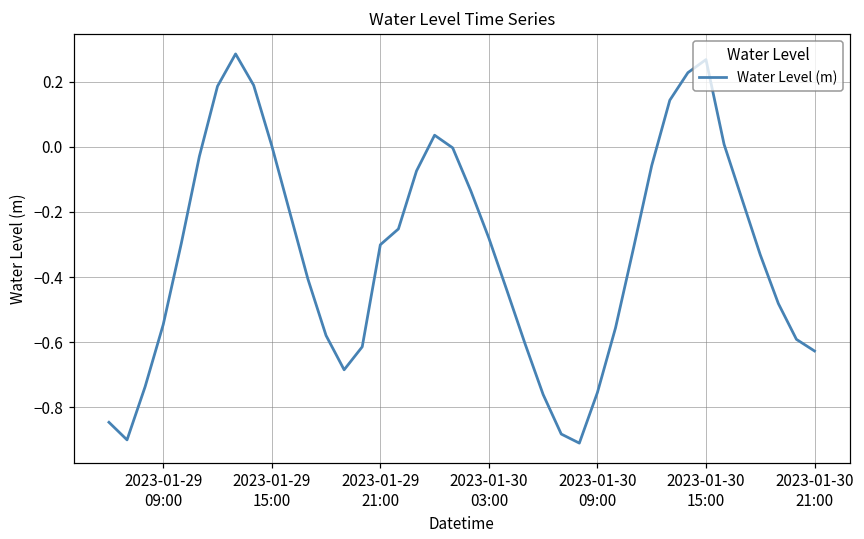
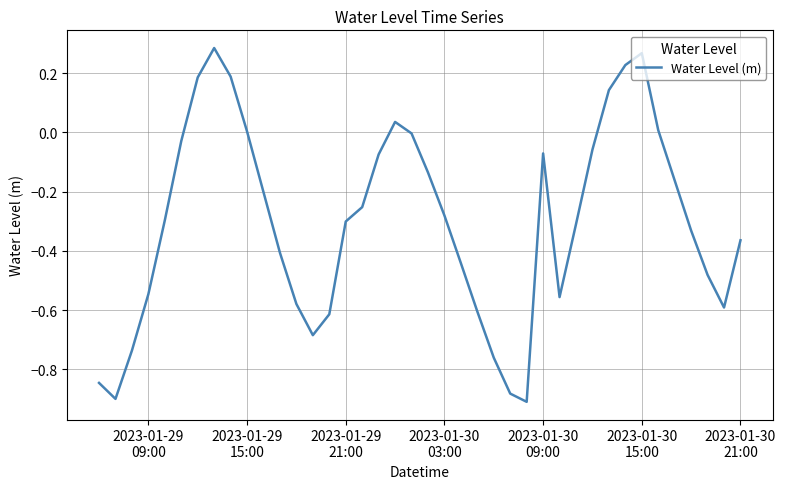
  {
    "2023-01-29 09:00": -0.55,
    "2023-01-29 15:00": 0.00,
    "2023-01-29 21:00": -0.30,
    "2023-01-30 03:00": -0.28,
-   "2023-01-30 09:00": -0.75,
-   "2023-01-30 21:00": -0.63
+   "2023-01-30 09:00": -0.07,
+   "2023-01-30 21:00": -0.36
  }
